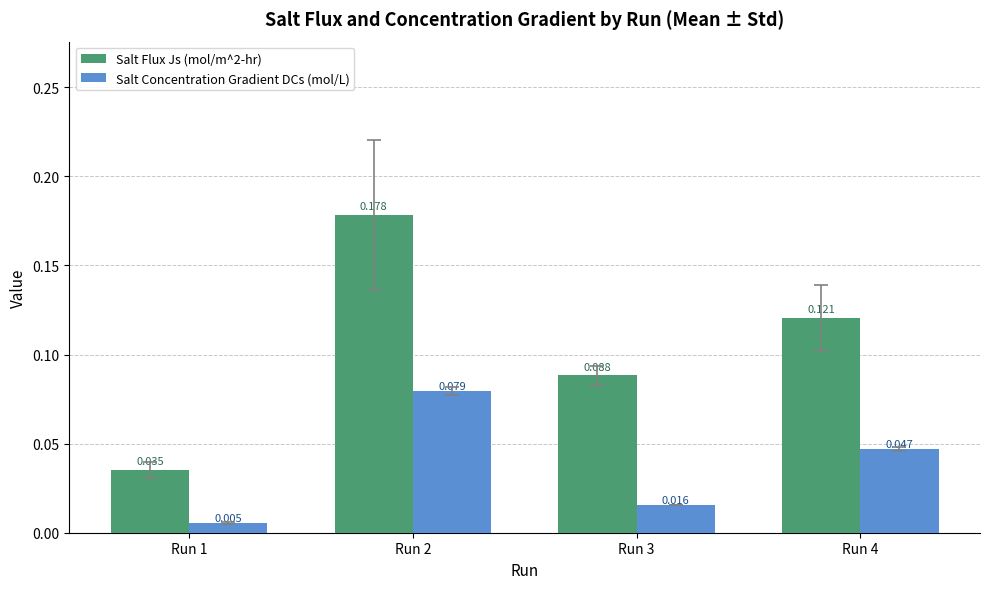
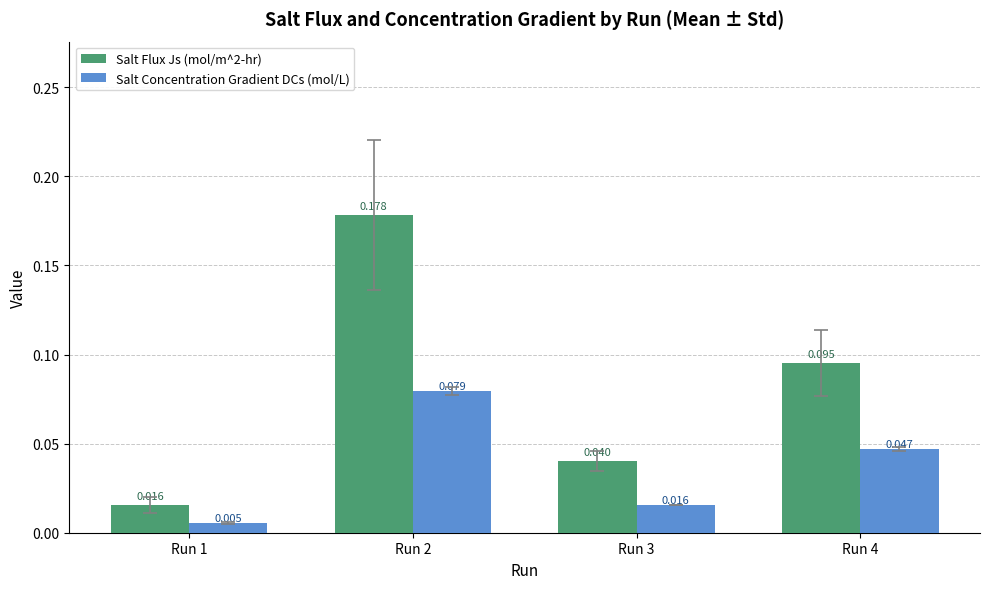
  {
    "Salt Flux Js (mol/m^2-hr)": {
-     "Run 1": 0.035,
+     "Run 1": 0.016,
      "Run 2": 0.178,
-     "Run 3": 0.088,
-     "Run 4": 0.121
+     "Run 3": 0.040,
+     "Run 4": 0.095
    }
  }
